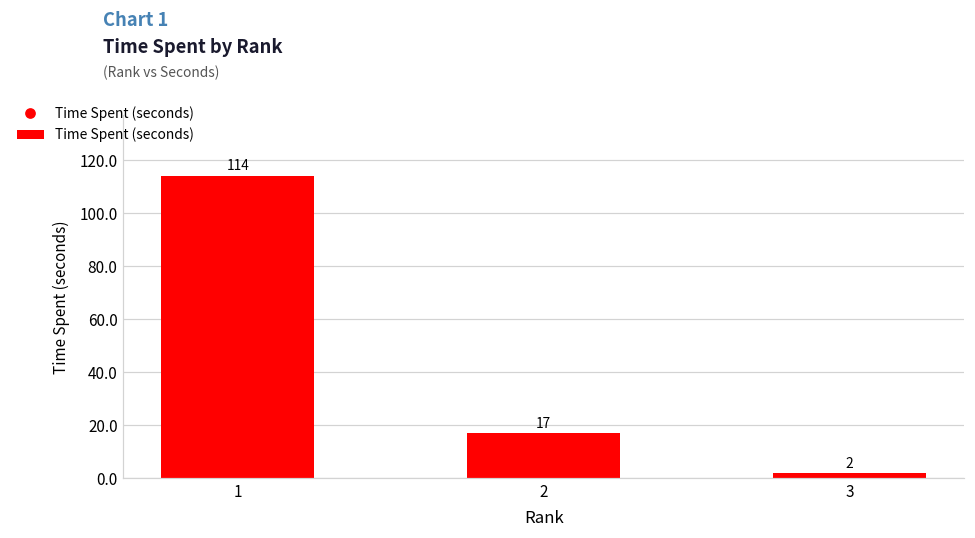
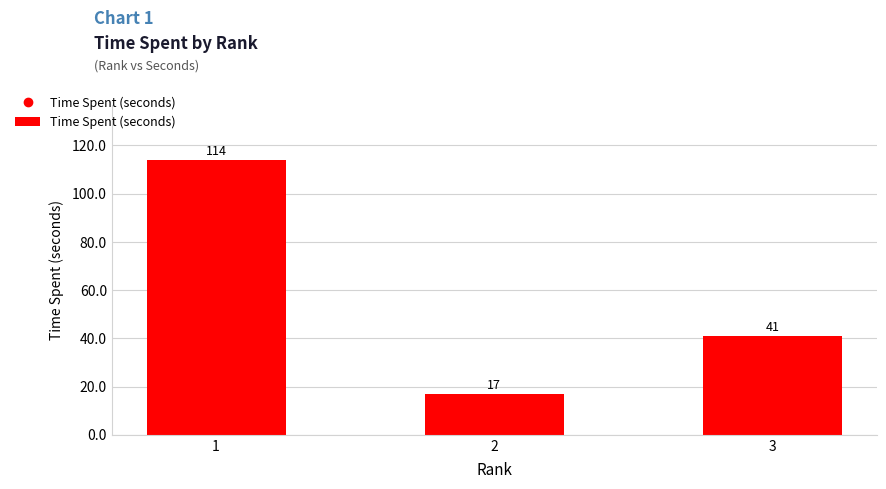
  {
    "1": 114,
    "2": 17,
-   "3": 2
+   "3": 41
  }
